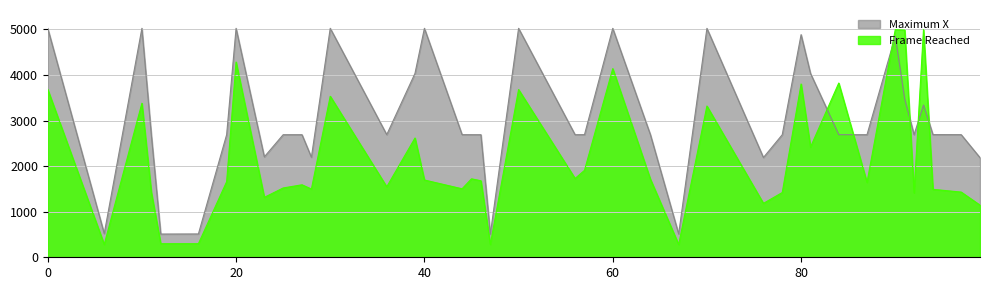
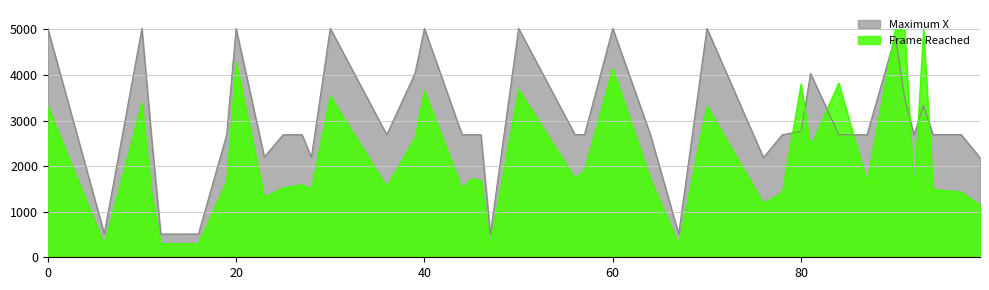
  {
    "Maximum X": {
      "0": 5000,
      "20": 5000,
      "40": 5000,
      "60": 5000,
-     "80": 4900
+     "80": 2800
    },
    "Frame Reached": {
-     "0": 3700,
+     "0": 3300,
      "20": 4300,
-     "40": 1700,
+     "40": 3700,
      "60": 4100,
      "80": 3800
    }
  }
